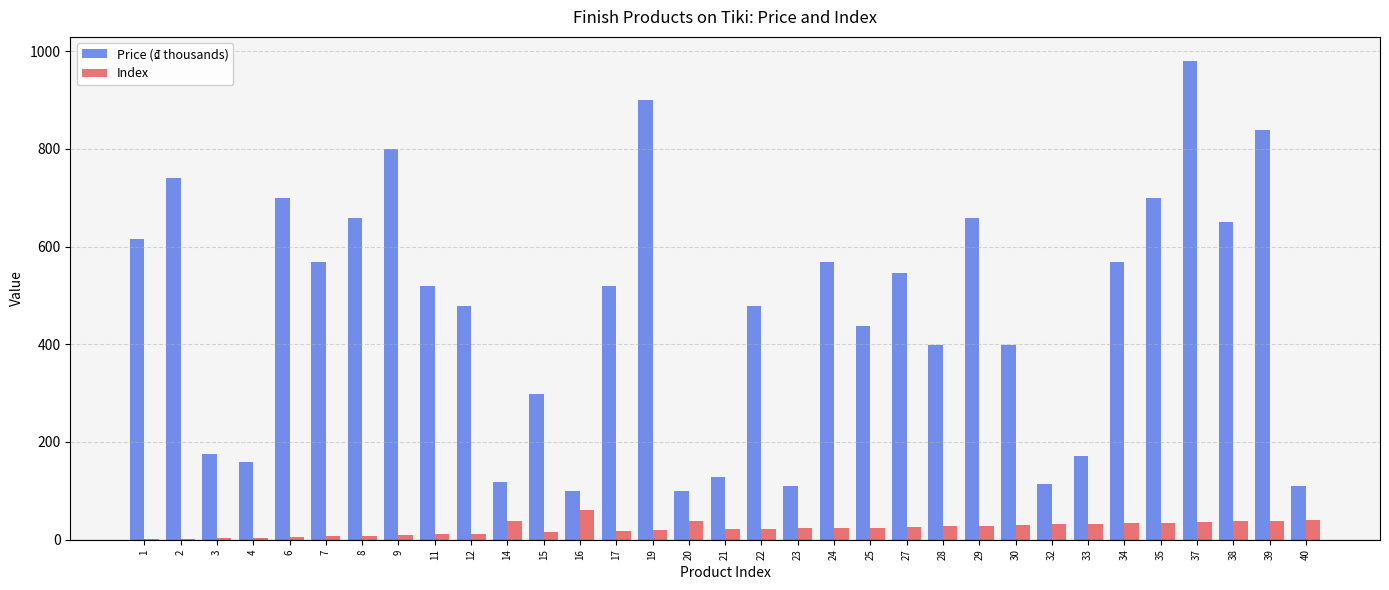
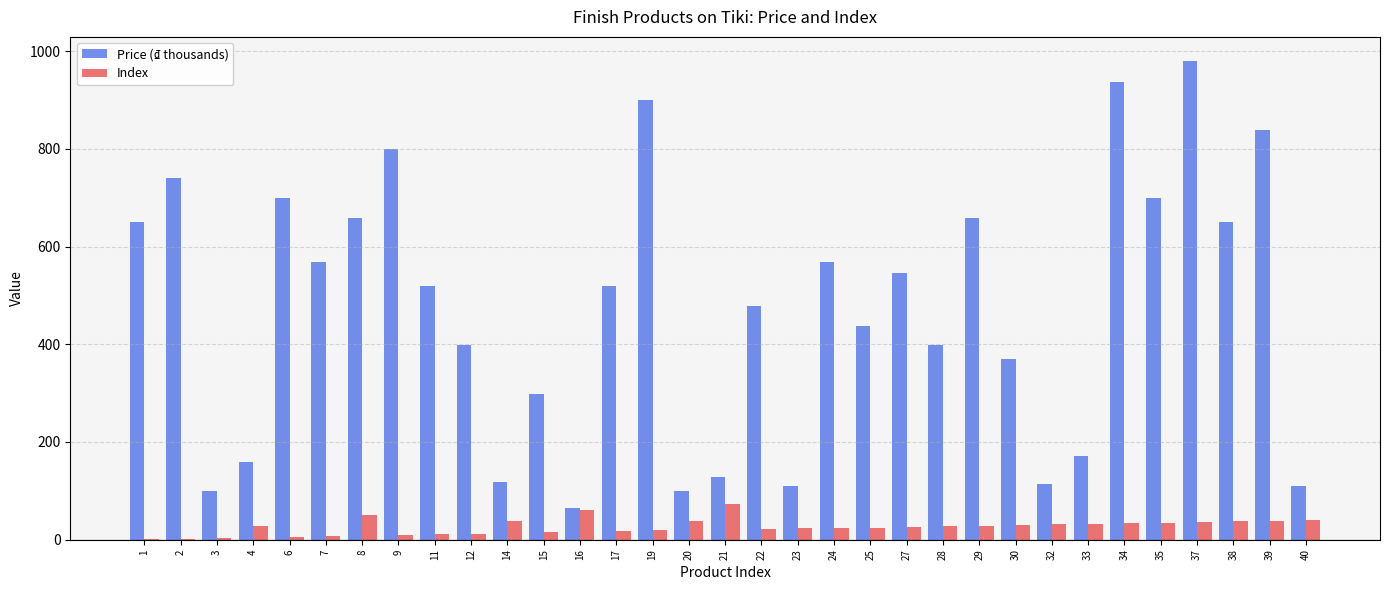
  {
    "Price (₫ thousands)": {
-     "1": 620,
+     "1": 650,
      "2": 740,
-     "3": 180,
+     "3": 100,
      "4": 160,
      "6": 700,
      "7": 570,
      "8": 660,
      "9": 800,
      "11": 520,
-     "12": 480,
+     "12": 400,
      "14": 120,
      "15": 300,
-     "16": 100,
+     "16": 70,
      "17": 520,
      "19": 900,
      "20": 100,
      "21": 130,
      "22": 480,
      "23": 110,
      "24": 570,
      "25": 440,
      "27": 550,
      "28": 400,
      "29": 660,
-     "30": 400,
+     "30": 370,
      "32": 110,
      "33": 170,
-     "34": 570,
+     "34": 940,
      "35": 700,
      "37": 980,
      "38": 650,
      "39": 840,
      "40": 110
    },
    "Index": {
-     "4": 0,
+     "4": 30,
      "6": 10,
      "7": 10,
-     "8": 10,
+     "8": 50,
      "9": 10,
      "11": 10,
      "12": 10,
      "14": 40,
      "15": 20,
      "16": 60,
      "17": 20,
      "19": 20,
      "20": 40,
-     "21": 20,
+     "21": 70,
      "22": 20,
      "23": 20,
      "24": 20,
      "25": 30,
      "27": 30,
      "28": 30,
      "29": 30,
      "30": 30,
      "32": 30,
      "33": 30,
      "34": 30,
      "35": 40,
      "37": 40,
      "38": 40,
      "39": 40,
      "40": 40
    }
  }
